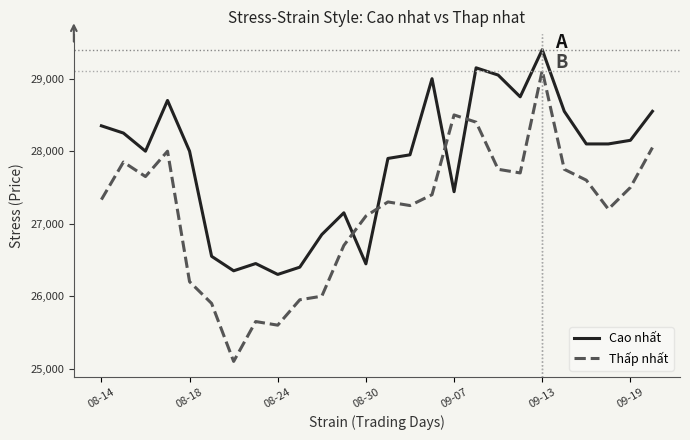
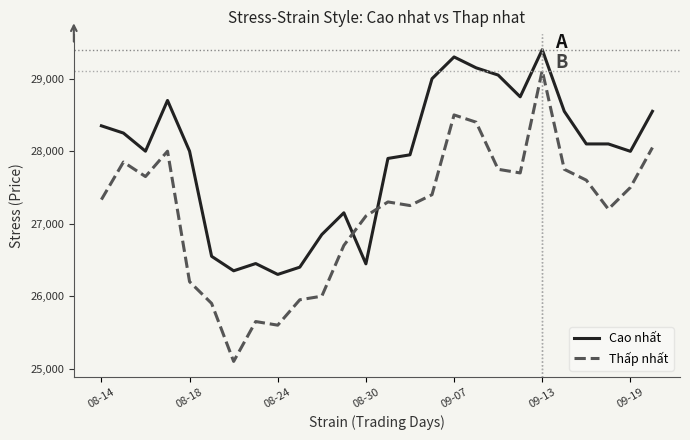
  {
    "Cao nhất": {
      "08-14": "28,400",
      "08-18": "28,000",
      "08-24": "26,300",
      "08-30": "26,400",
-     "09-07": "27,400",
+     "09-07": "29,300",
      "09-13": "29,400",
-     "09-19": "28,200"
+     "09-19": "28,000"
    },
    "Thấp nhất": {
      "08-14": "27,300",
      "08-18": "26,200",
      "08-24": "25,600",
      "08-30": "27,100",
      "09-07": "28,500",
      "09-13": "29,100",
      "09-19": "27,500"
    }
  }
